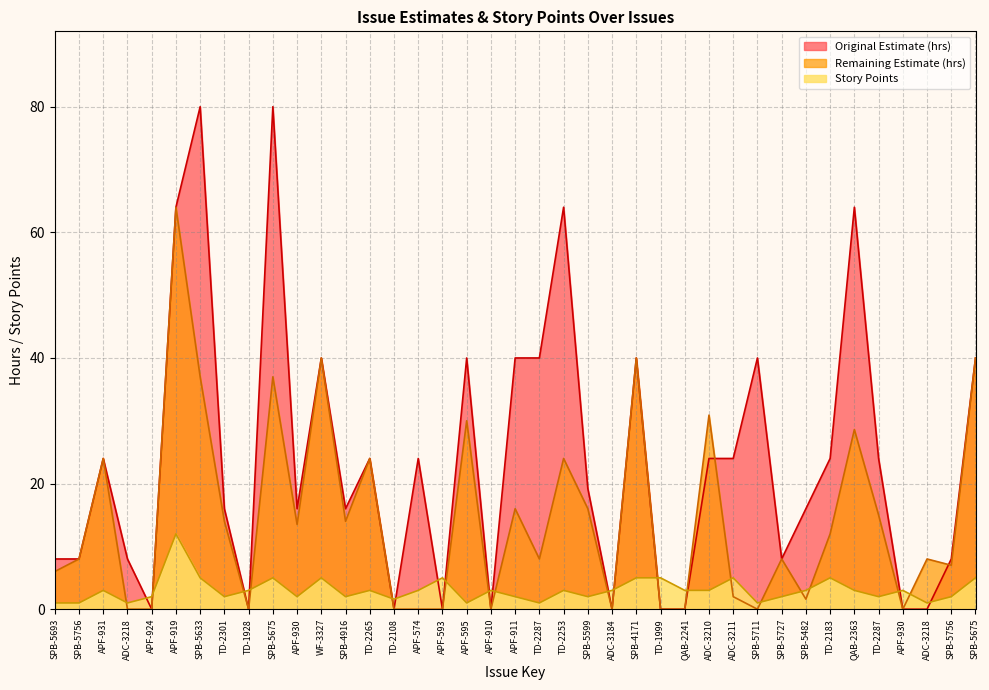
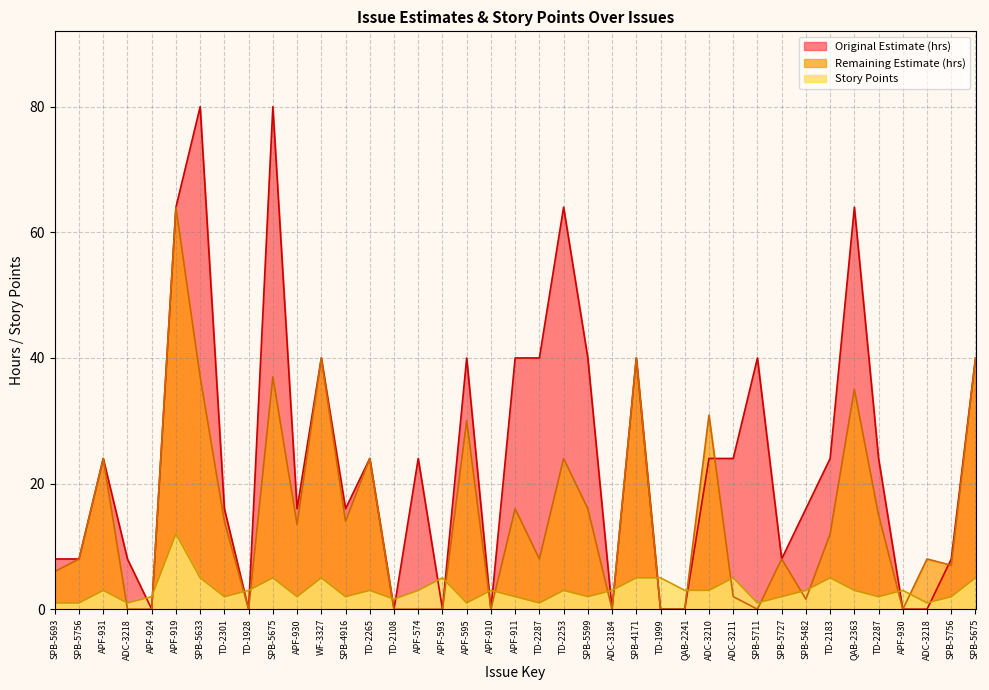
  {
    "Original Estimate (hrs)": {
      "SPB-5693": 8,
      "SPB-5633": 80,
      "TD-2301": 16,
      "SPB-4916": 16,
      "APF-574": 24,
      "APF-595": 40,
      "APF-911": 40,
      "TD-2253": 64,
-     "SPB-5599": 19,
+     "SPB-5599": 40,
      "ADC-3210": 24,
      "ADC-3211": 24,
      "SPB-5711": 40,
      "SPB-5482": 16,
      "TD-2183": 24,
      "QAB-2363": 64
    },
    "Remaining Estimate (hrs)": {
      "SPB-5693": 6,
      "SPB-5633": 37,
      "TD-2301": 14,
      "SPB-4916": 14,
      "APF-574": 0,
      "APF-595": 30,
      "APF-911": 16,
      "TD-2253": 24,
      "SPB-5599": 16,
      "ADC-3210": 31,
      "ADC-3211": 2,
      "SPB-5711": 0,
      "SPB-5482": 2,
      "TD-2183": 12,
-     "QAB-2363": 29
+     "QAB-2363": 35
    },
    "Story Points": {
      "SPB-5693": 1,
      "APF-931": 3,
      "APF-924": 2,
      "APF-919": 12,
      "SPB-5633": 5,
      "TD-2301": 2,
      "TD-1928": 3,
      "WF-3327": 5,
      "SPB-4916": 2,
      "TD-2265": 3,
      "TD-2108": 2,
      "APF-574": 3,
      "APF-593": 5,
      "APF-595": 1,
      "APF-910": 3,
      "APF-911": 2,
      "TD-2253": 3,
      "SPB-5599": 2,
      "ADC-3184": 3,
      "SPB-4171": 5,
      "TD-1999": 5,
      "QAB-2241": 3,
      "ADC-3210": 3,
      "ADC-3211": 5,
      "SPB-5711": 1,
      "SPB-5727": 2,
      "SPB-5482": 3,
      "TD-2183": 5,
      "QAB-2363": 3
    }
  }
